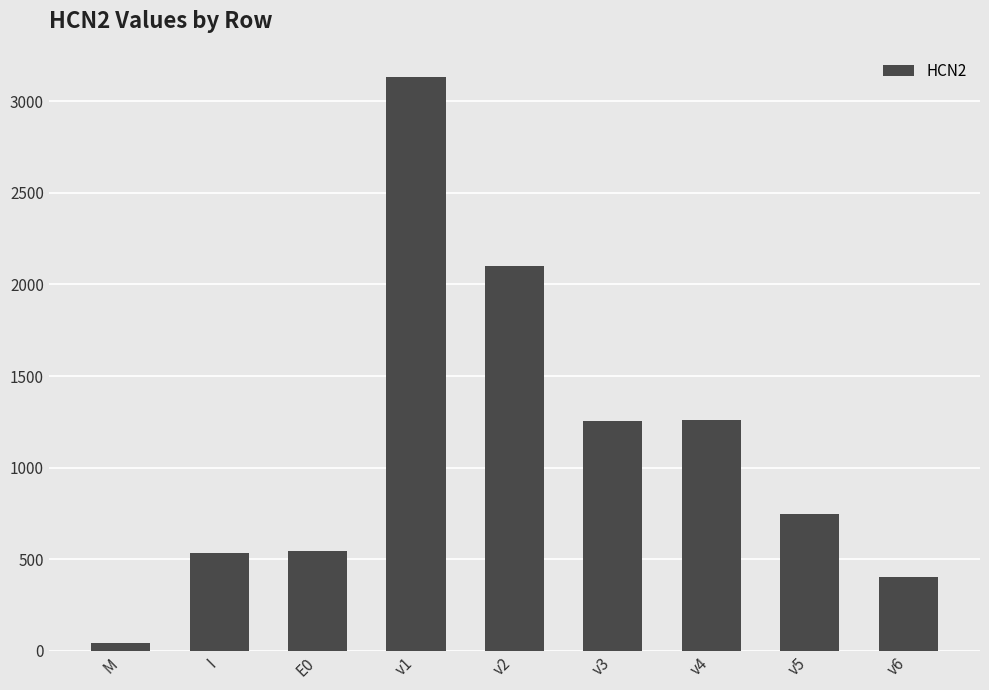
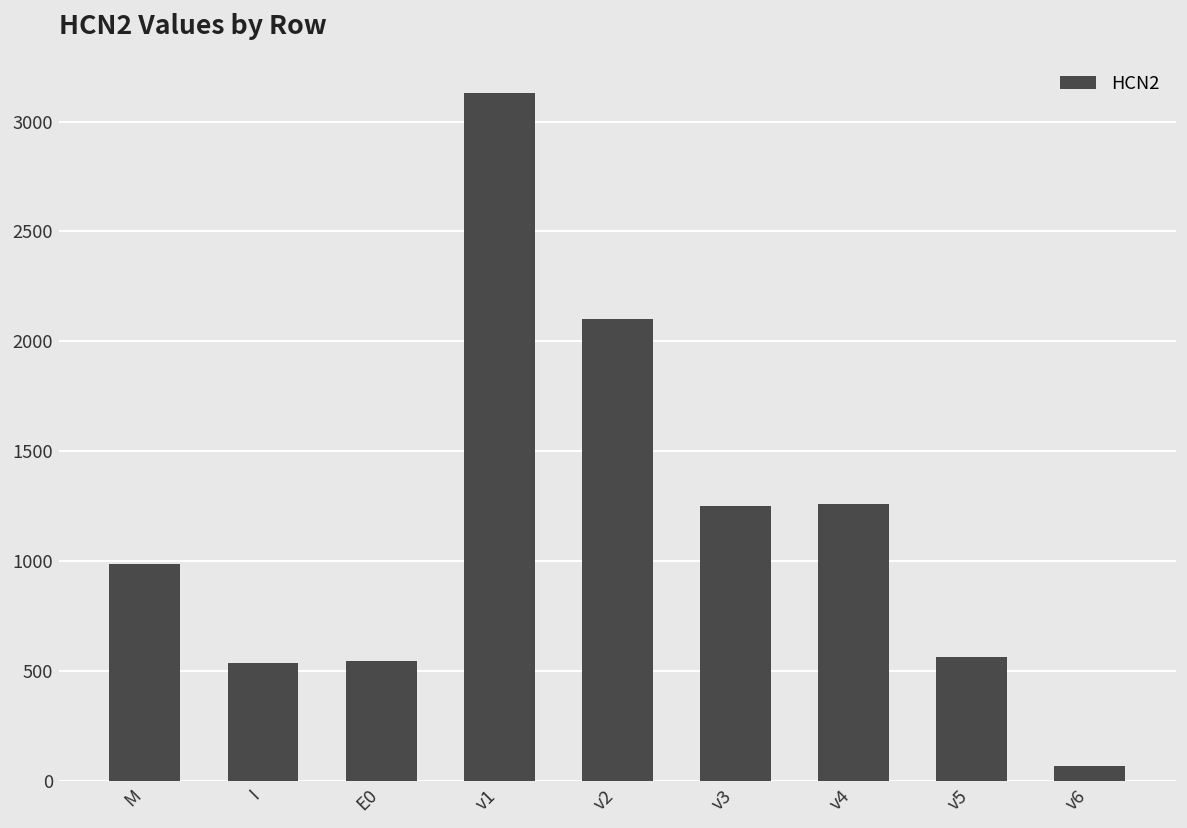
  {
-   "M": 40,
+   "M": 990,
    "I": 540,
    "E0": 540,
    "v1": 3130,
    "v2": 2100,
    "v3": 1250,
    "v4": 1260,
-   "v5": 750,
-   "v6": 400
+   "v5": 560,
+   "v6": 70
  }
